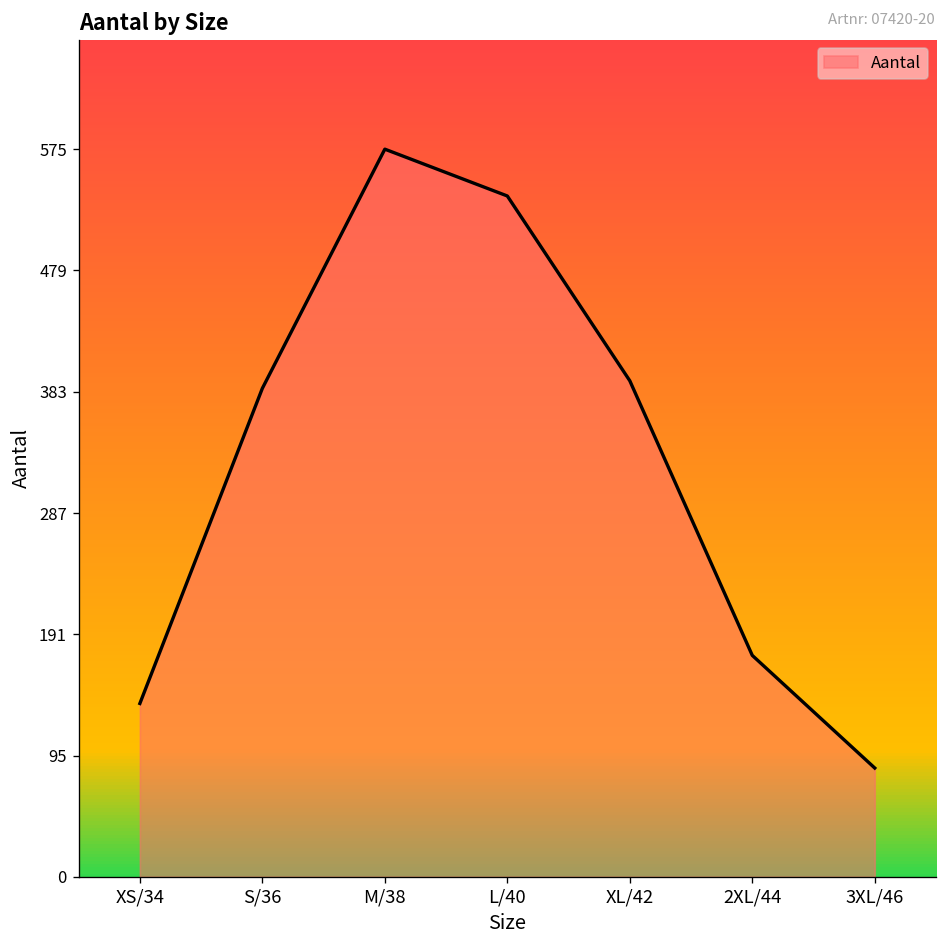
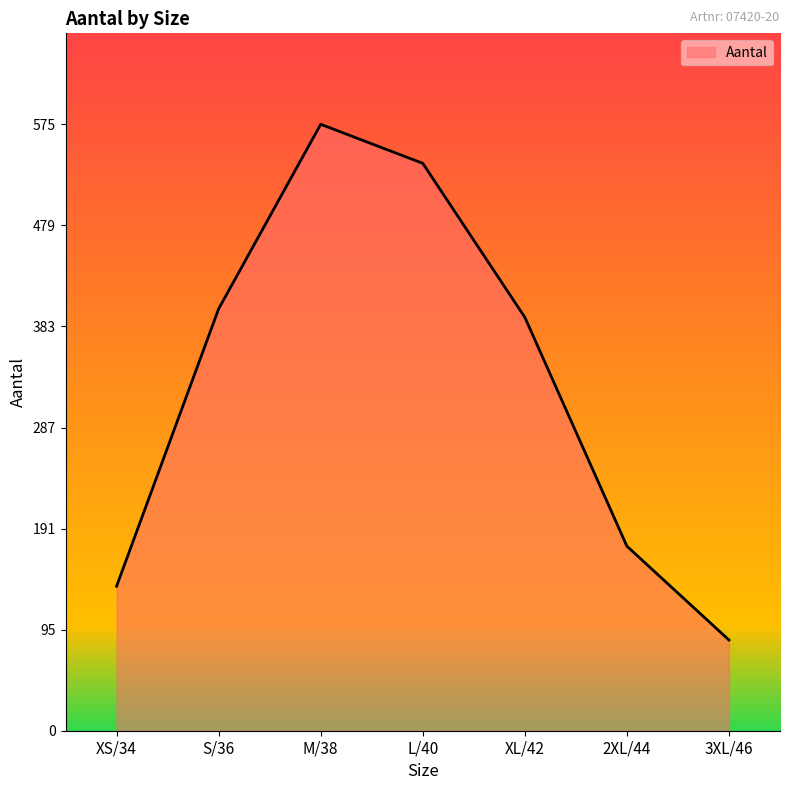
  {
    "XS/34": 137,
-   "S/36": 386,
+   "S/36": 400,
    "M/38": 575,
    "L/40": 538,
    "XL/42": 392,
    "2XL/44": 175,
    "3XL/46": 86
  }
